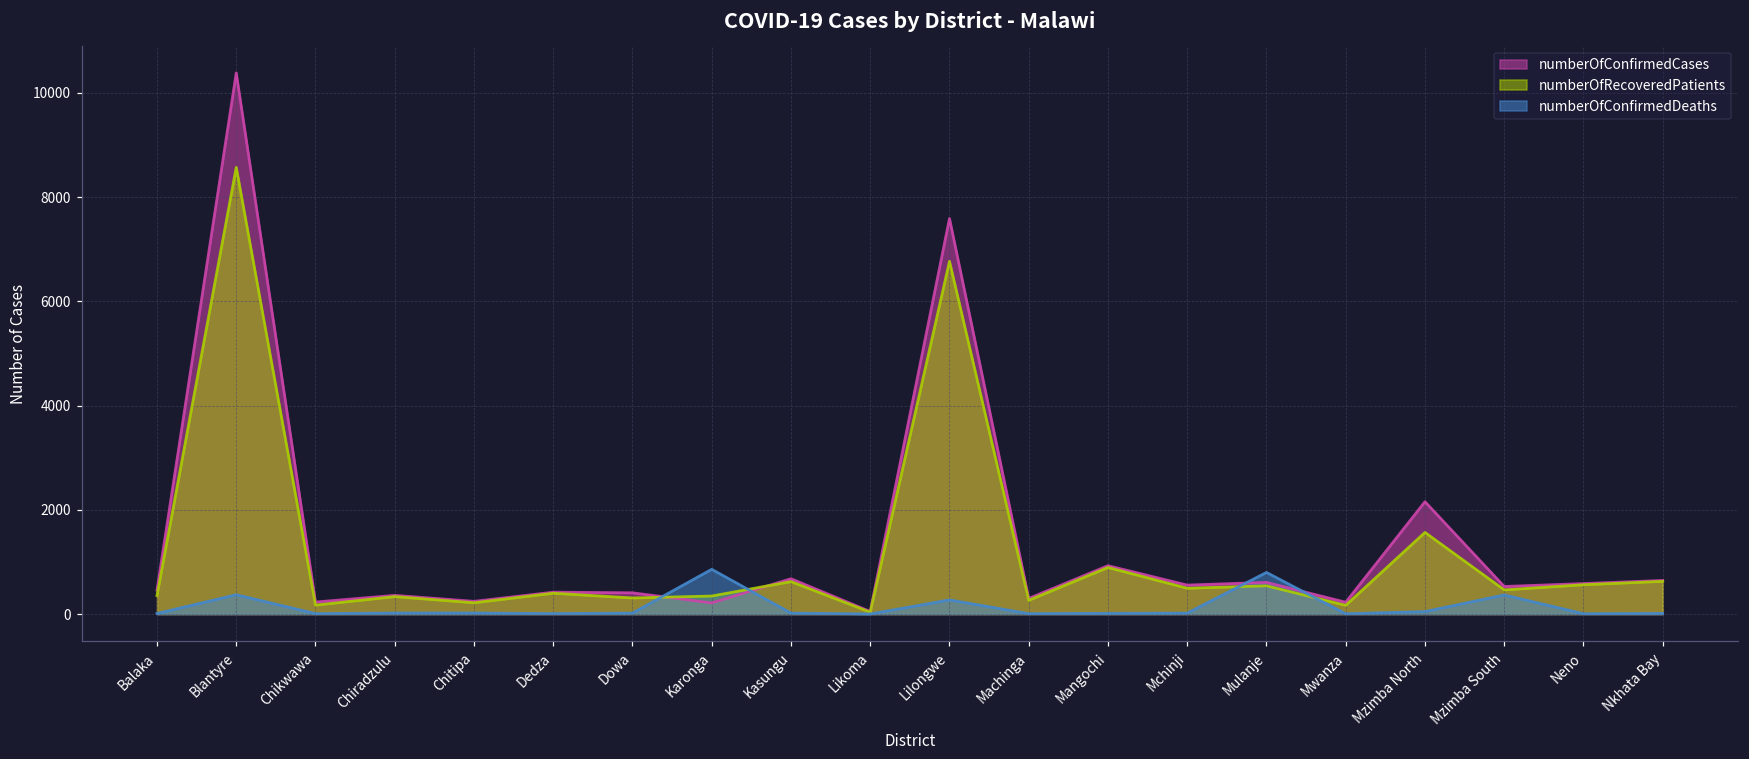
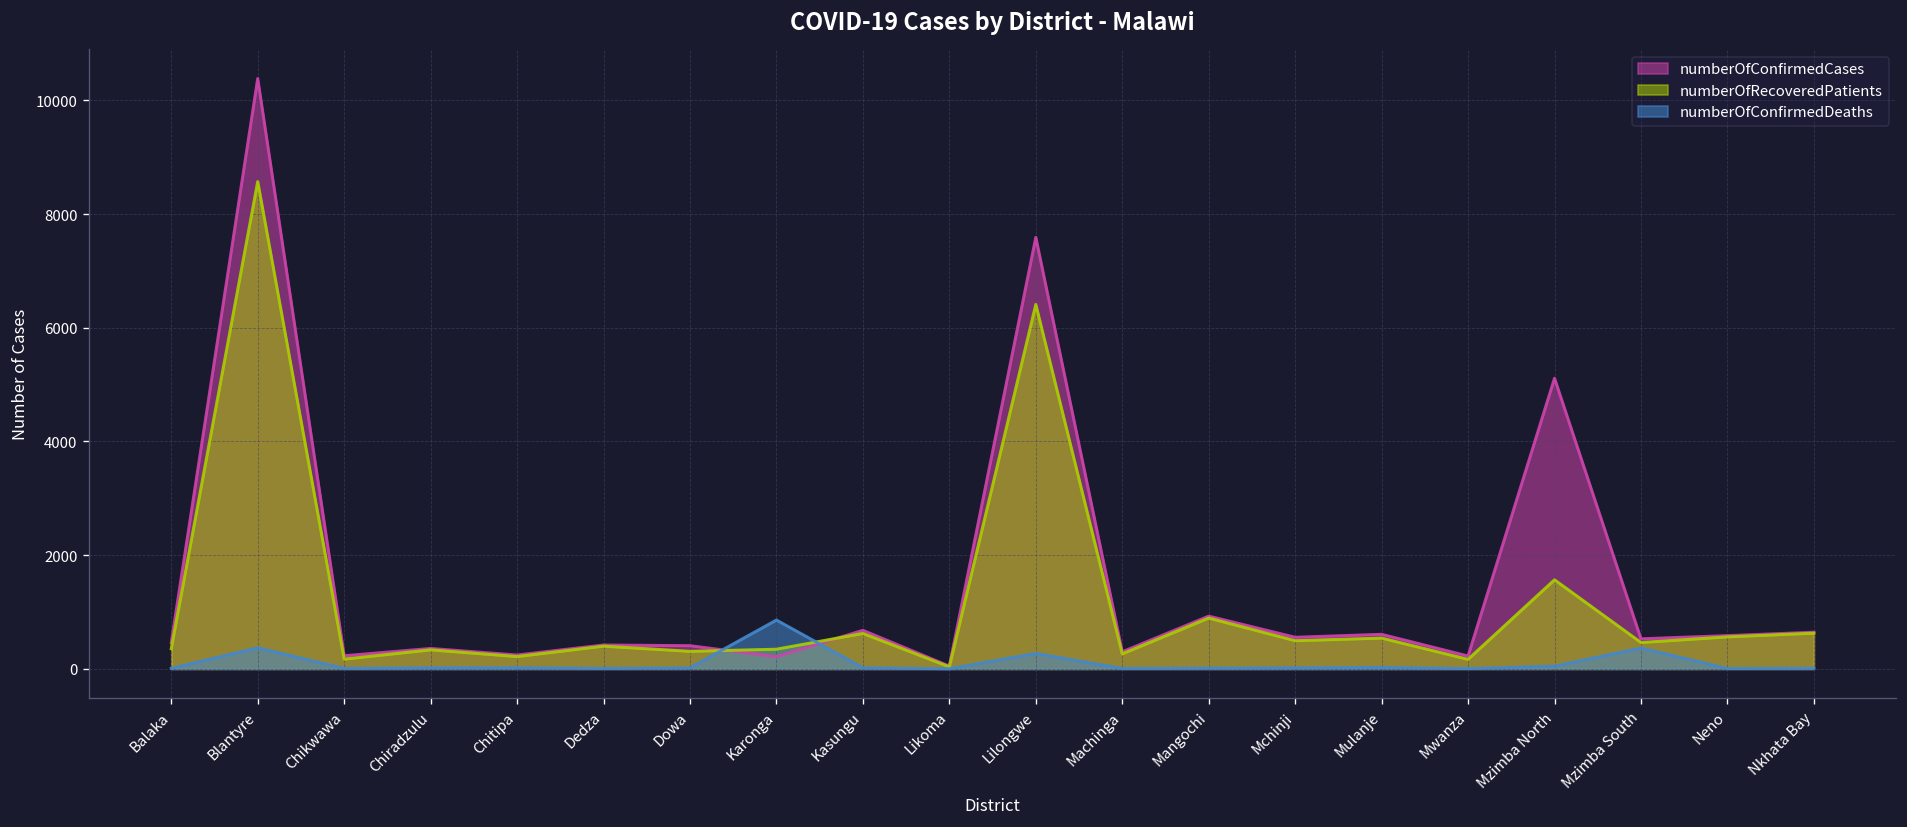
  {
    "numberOfConfirmedCases": {
      "Balaka": 500,
      "Blantyre": 10400,
      "Chikwawa": 200,
      "Dowa": 400,
      "Karonga": 200,
      "Kasungu": 700,
      "Lilongwe": 7600,
      "Mchinji": 600,
      "Mulanje": 600,
      "Mwanza": 200,
-     "Mzimba North": 2200,
+     "Mzimba North": 5100,
      "Mzimba South": 500
    },
    "numberOfRecoveredPatients": {
      "Balaka": 400,
      "Blantyre": 8600,
      "Chikwawa": 200,
      "Dowa": 300,
      "Karonga": 300,
      "Kasungu": 600,
-     "Lilongwe": 6800,
+     "Lilongwe": 6400,
      "Mchinji": 500,
      "Mulanje": 500,
      "Mwanza": 200,
      "Mzimba North": 1600,
      "Mzimba South": 500
    },
    "numberOfConfirmedDeaths": {
      "Balaka": 0,
      "Blantyre": 400,
      "Chikwawa": 0,
      "Chiradzulu": 0,
      "Chitipa": 0,
      "Dedza": 0,
      "Dowa": 0,
      "Karonga": 900,
      "Kasungu": 0,
      "Lilongwe": 300,
      "Machinga": 0,
      "Mangochi": 0,
      "Mchinji": 0,
-     "Mulanje": 800,
+     "Mulanje": 0,
      "Mwanza": 0,
      "Mzimba North": 0,
      "Mzimba South": 400,
      "Neno": 0,
      "Nkhata Bay": 0
    }
  }
